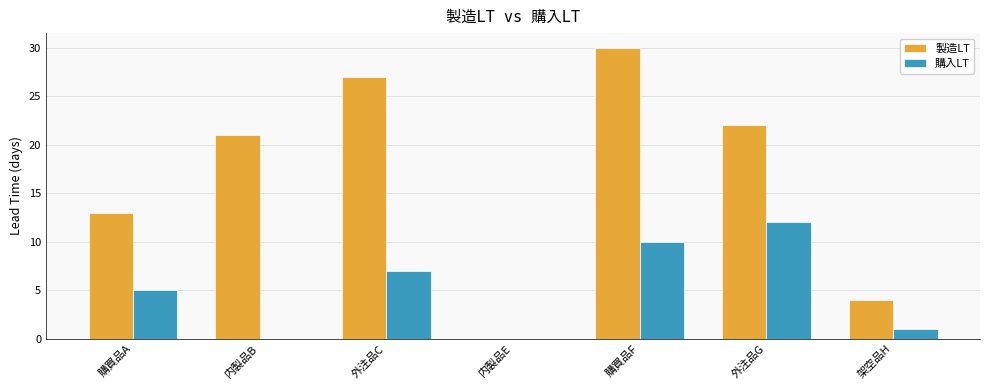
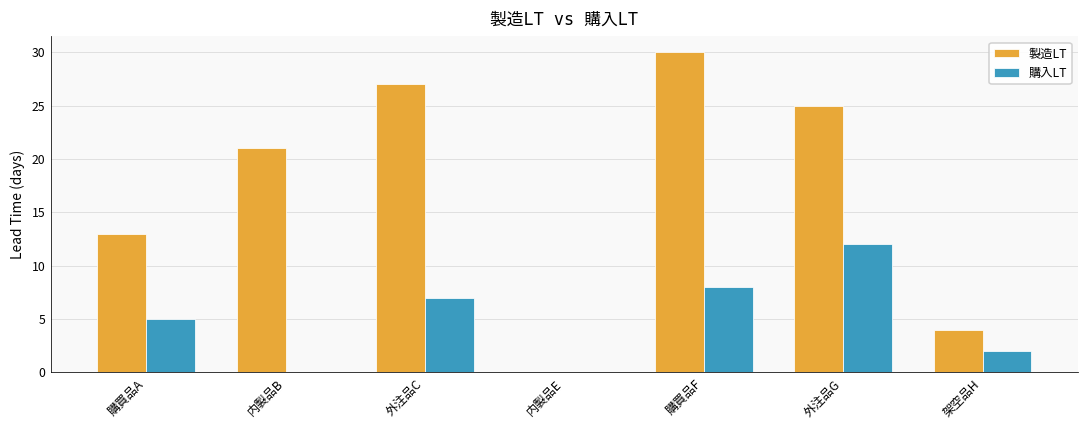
  {
    "製造LT": {
      "購買品A": 13,
      "内製品B": 21,
      "外注品C": 27,
      "内製品E": 0,
      "購買品F": 30,
-     "外注品G": 22,
+     "外注品G": 25,
      "架空品H": 4
    },
    "購入LT": {
      "購買品A": 5,
      "内製品B": 0,
      "外注品C": 7,
      "内製品E": 0,
-     "購買品F": 10,
+     "購買品F": 8,
      "外注品G": 12,
-     "架空品H": 1
+     "架空品H": 2
    }
  }
